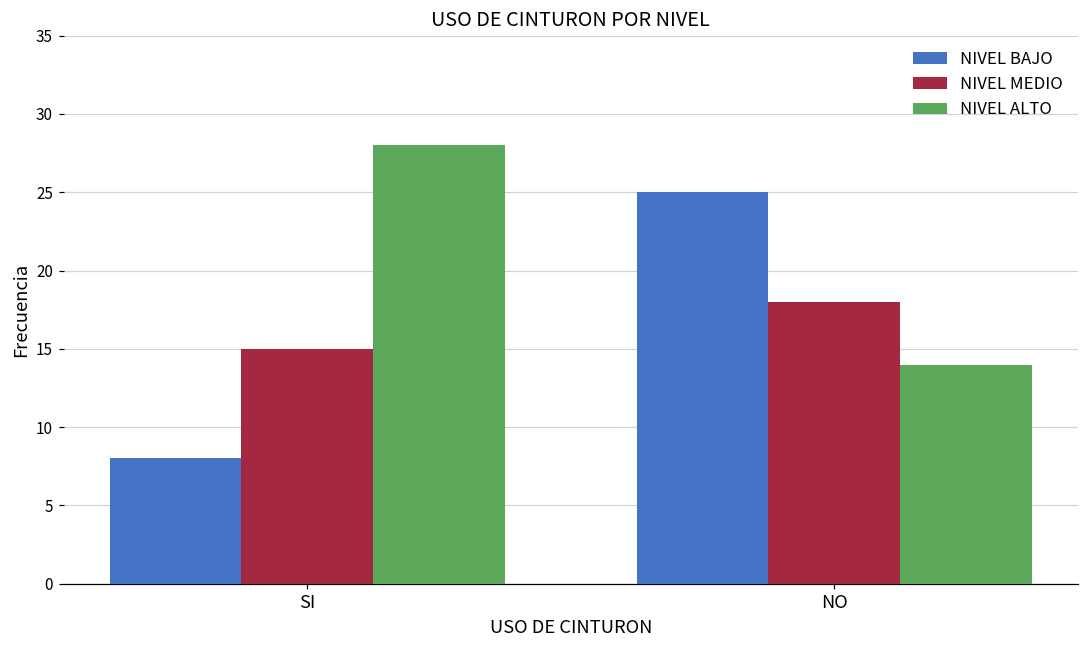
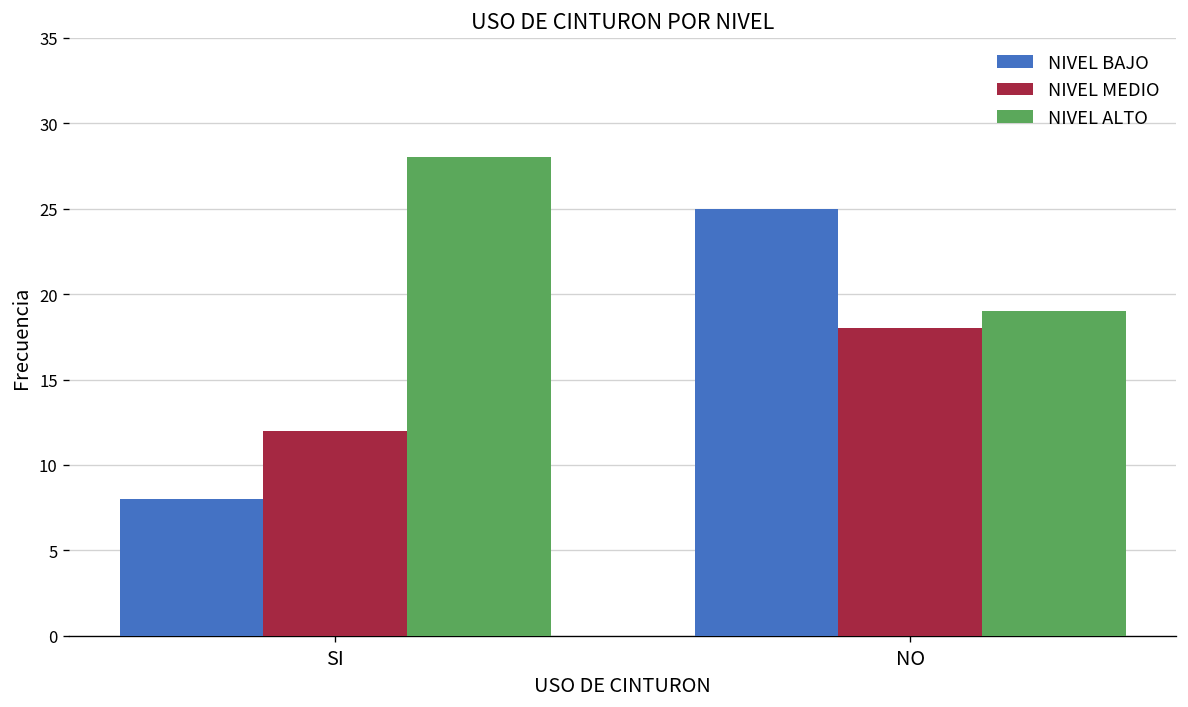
  {
    "NIVEL BAJO": {
      "SI": 8,
      "NO": 25
    },
    "NIVEL MEDIO": {
-     "SI": 15,
+     "SI": 12,
      "NO": 18
    },
    "NIVEL ALTO": {
      "SI": 28,
-     "NO": 14
+     "NO": 19
    }
  }
